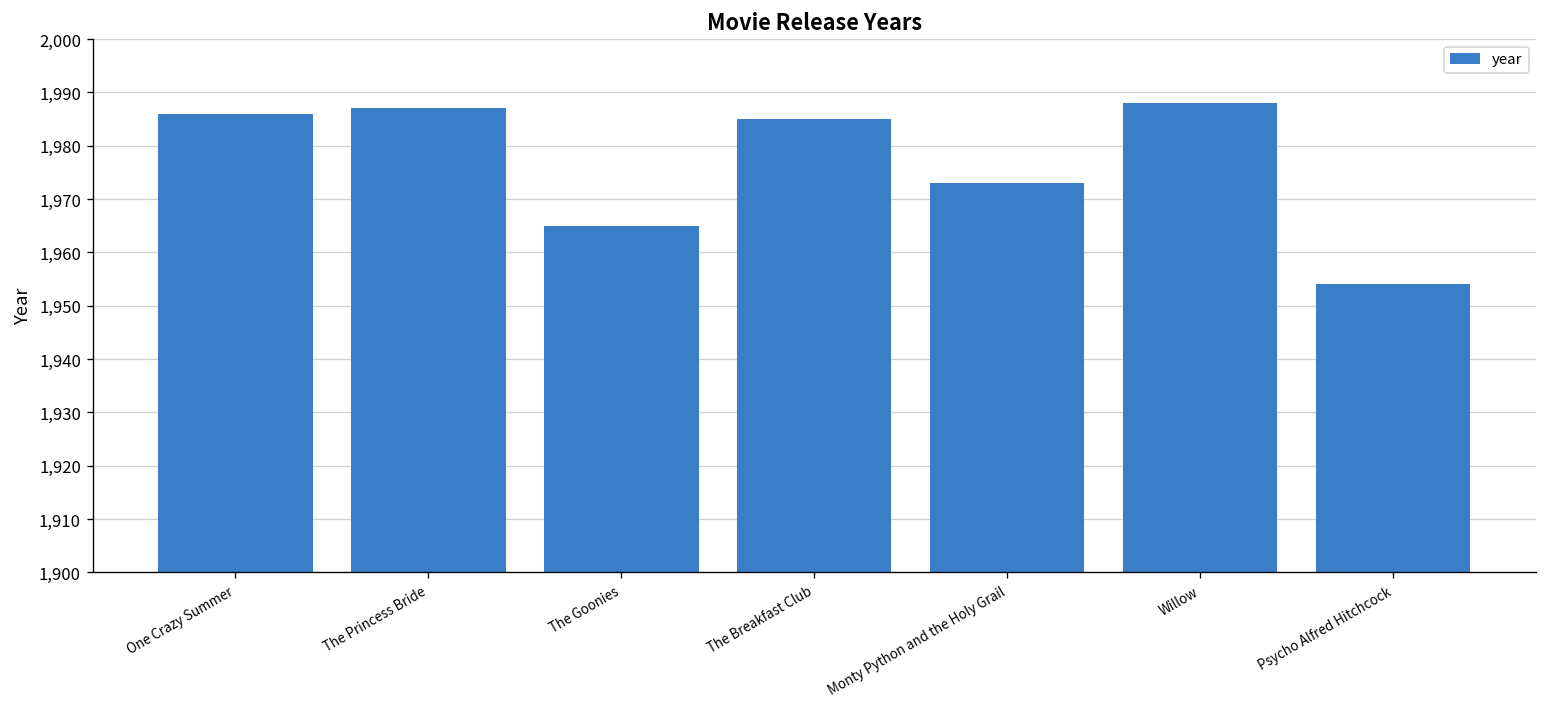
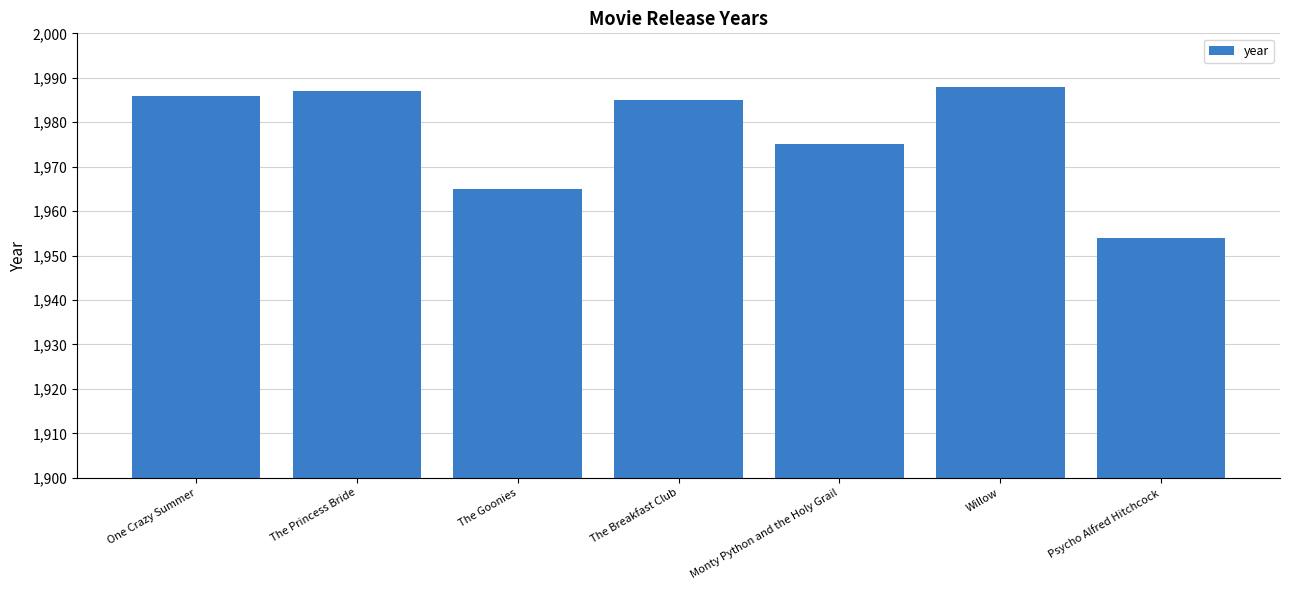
  {
    "One Crazy Summer": "1,986",
    "The Princess Bride": "1,987",
    "The Goonies": "1,965",
    "The Breakfast Club": "1,985",
-   "Monty Python and the Holy Grail": "1,973",
+   "Monty Python and the Holy Grail": "1,975",
    "Willow": "1,988",
    "Psycho Alfred Hitchcock": "1,954"
  }
